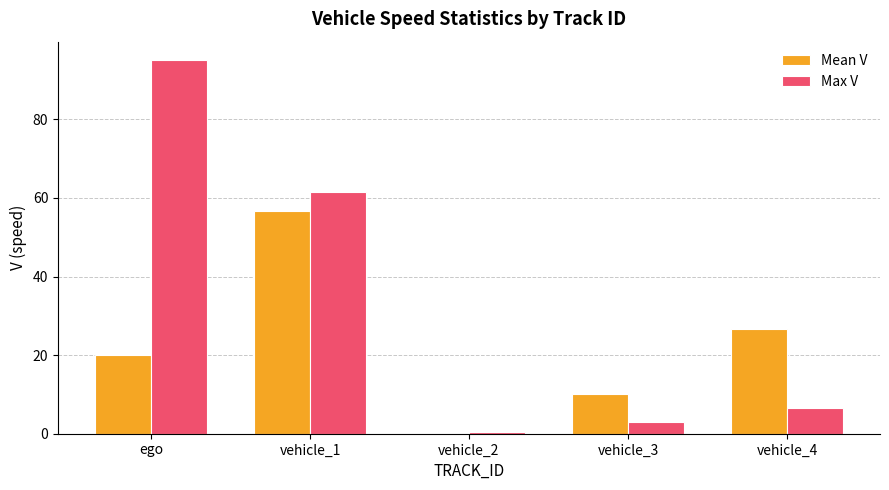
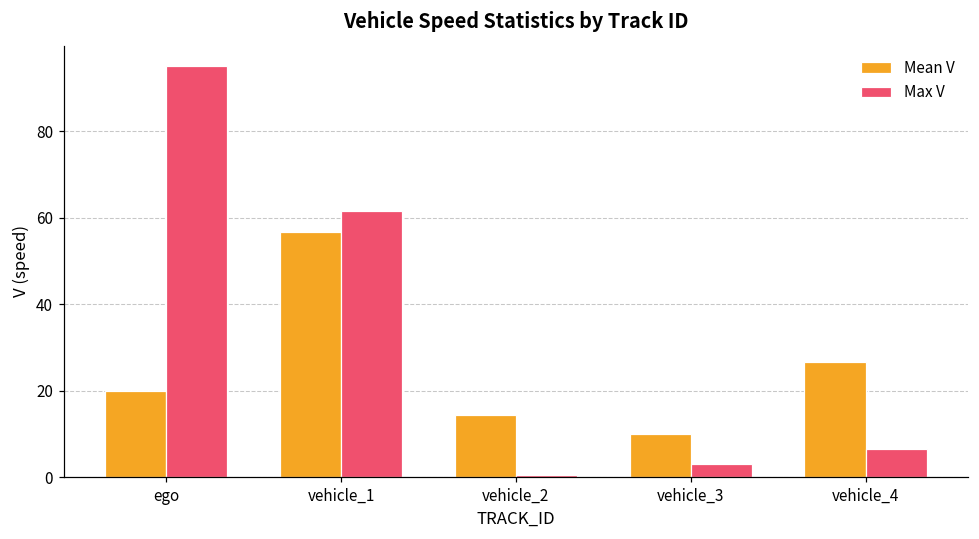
  {
    "Mean V": {
      "ego": 20,
      "vehicle_1": 57,
-     "vehicle_2": 0,
+     "vehicle_2": 14,
      "vehicle_3": 10,
      "vehicle_4": 27
    },
    "Max V": {
      "ego": 95,
      "vehicle_1": 62,
      "vehicle_3": 3,
      "vehicle_4": 6
    }
  }
